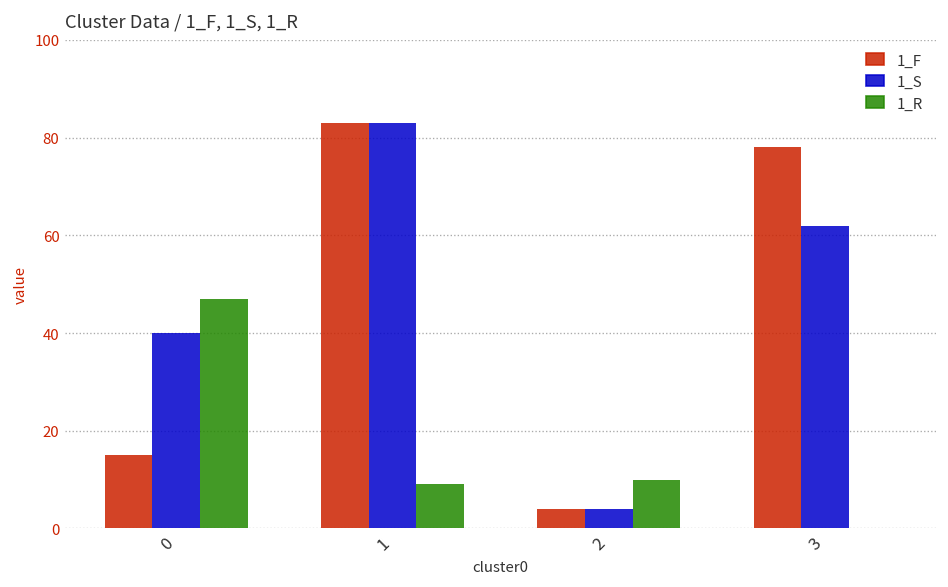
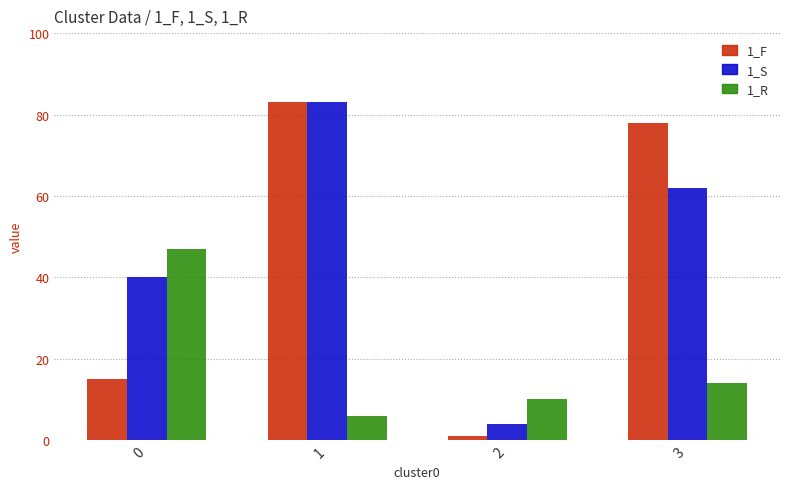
  {
    "1_F": {
      "0": 15,
      "1": 83,
-     "2": 4,
+     "2": 1,
      "3": 78
    },
    "1_S": {
      "0": 40,
      "1": 83,
      "2": 4,
      "3": 62
    },
    "1_R": {
      "0": 47,
-     "1": 9,
+     "1": 6,
      "2": 10,
-     "3": 0
+     "3": 14
    }
  }
